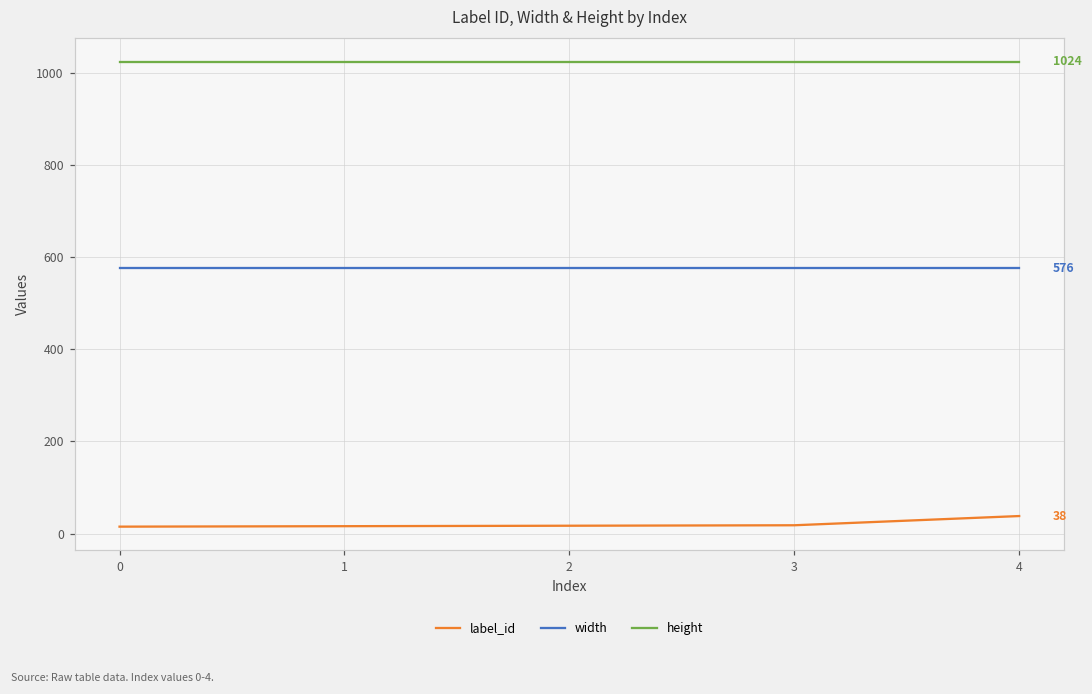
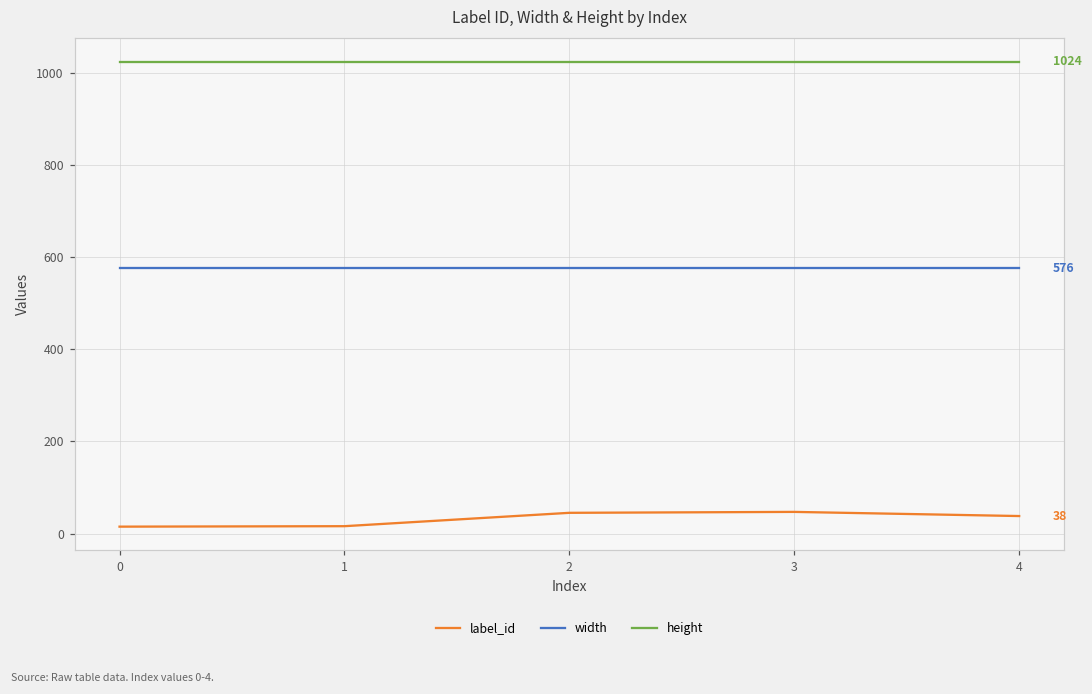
  {
    "label_id": {
      "0": 20,
      "1": 20,
-     "2": 20,
-     "3": 20
+     "2": 50,
+     "3": 50
    },
    "width": {
      "0": 580,
      "1": 580,
      "2": 580,
      "3": 580,
      "4": 580
    },
    "height": {
      "0": 1020,
      "1": 1020,
      "2": 1020,
      "3": 1020,
      "4": 1020
    }
  }
